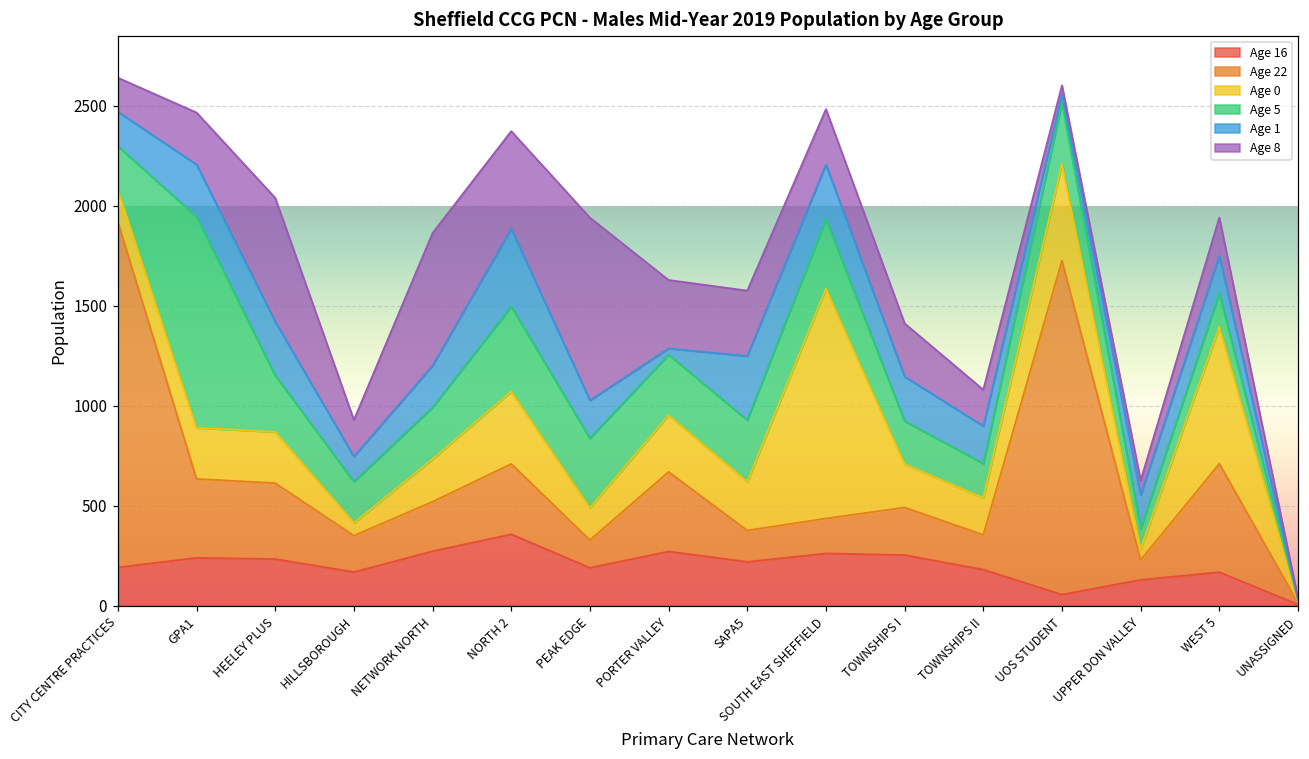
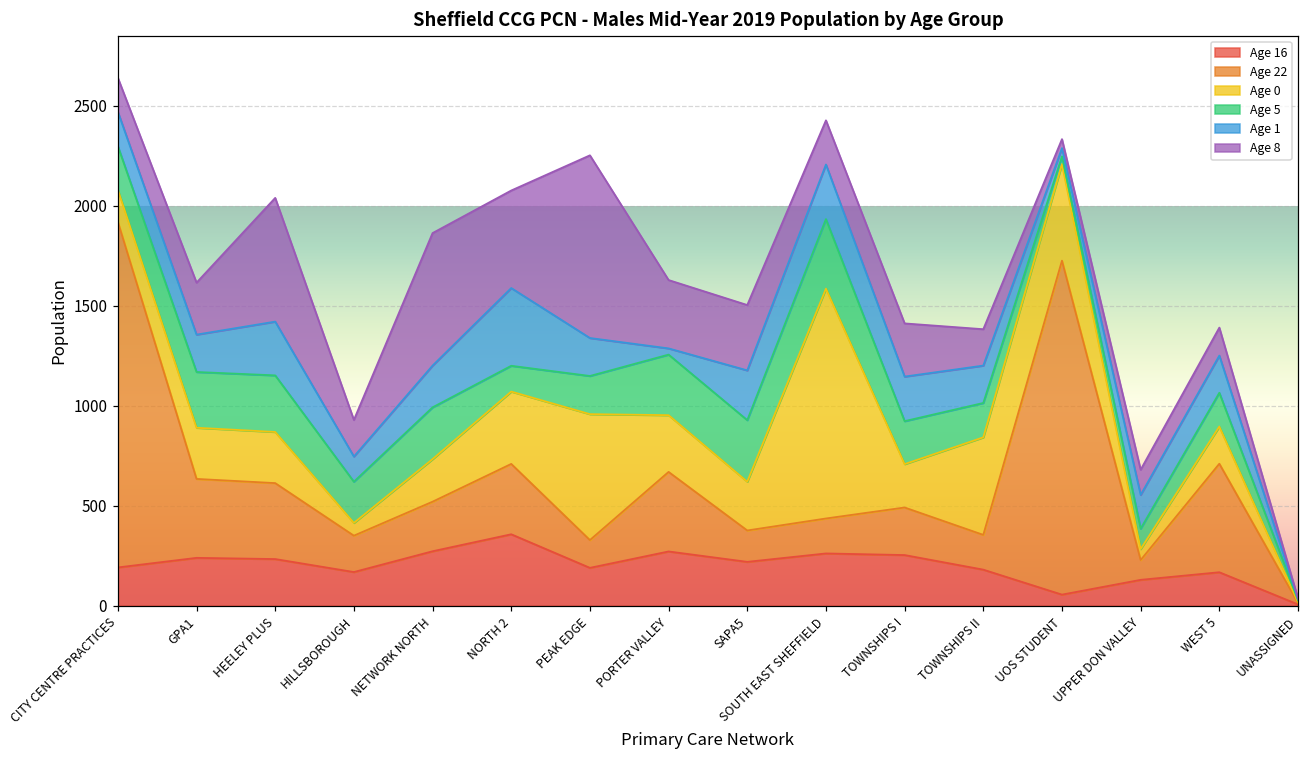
  {
    "Age 0": {
      "CITY CENTRE PRACTICES": 160,
      "GPA1": 260,
      "HEELEY PLUS": 260,
      "HILLSBOROUGH": 60,
      "NETWORK NORTH": 210,
      "NORTH 2": 360,
-     "PEAK EDGE": 160,
+     "PEAK EDGE": 630,
      "PORTER VALLEY": 280,
      "SAPA5": 240,
      "SOUTH EAST SHEFFIELD": 1150,
      "TOWNSHIPS I": 220,
-     "TOWNSHIPS II": 190,
+     "TOWNSHIPS II": 490,
      "UOS STUDENT": 480,
      "UPPER DON VALLEY": 60,
-     "WEST 5": 690
+     "WEST 5": 190
    },
    "Age 5": {
      "CITY CENTRE PRACTICES": 220,
-     "GPA1": 1060,
+     "GPA1": 280,
      "HEELEY PLUS": 280,
      "HILLSBOROUGH": 210,
      "NETWORK NORTH": 260,
-     "NORTH 2": 430,
-     "PEAK EDGE": 350,
+     "NORTH 2": 130,
+     "PEAK EDGE": 190,
      "PORTER VALLEY": 300,
      "SAPA5": 310,
      "SOUTH EAST SHEFFIELD": 350,
      "TOWNSHIPS I": 220,
      "TOWNSHIPS II": 170,
-     "UOS STUDENT": 310,
+     "UOS STUDENT": 40,
      "UPPER DON VALLEY": 100,
      "WEST 5": 170
    },
    "Age 1": {
      "CITY CENTRE PRACTICES": 170,
-     "GPA1": 260,
+     "GPA1": 190,
      "HEELEY PLUS": 270,
      "HILLSBOROUGH": 130,
      "NETWORK NORTH": 210,
      "NORTH 2": 390,
      "PEAK EDGE": 190,
      "PORTER VALLEY": 30,
-     "SAPA5": 320,
+     "SAPA5": 250,
      "SOUTH EAST SHEFFIELD": 270,
      "TOWNSHIPS I": 220,
      "TOWNSHIPS II": 190,
      "UOS STUDENT": 40,
      "UPPER DON VALLEY": 170,
      "WEST 5": 190
    },
    "Age 8": {
      "CITY CENTRE PRACTICES": 170,
      "GPA1": 260,
      "HEELEY PLUS": 620,
      "HILLSBOROUGH": 180,
      "NETWORK NORTH": 660,
      "NORTH 2": 490,
      "PEAK EDGE": 910,
      "PORTER VALLEY": 340,
      "SAPA5": 330,
-     "SOUTH EAST SHEFFIELD": 280,
+     "SOUTH EAST SHEFFIELD": 220,
      "TOWNSHIPS I": 270,
      "TOWNSHIPS II": 180,
      "UOS STUDENT": 50,
-     "UPPER DON VALLEY": 70,
-     "WEST 5": 190
+     "UPPER DON VALLEY": 130,
+     "WEST 5": 140
    }
  }
